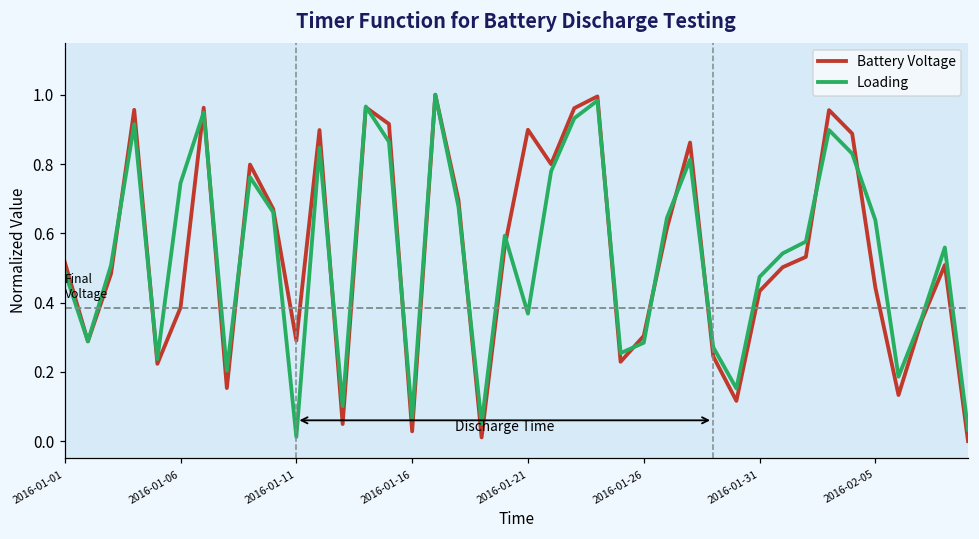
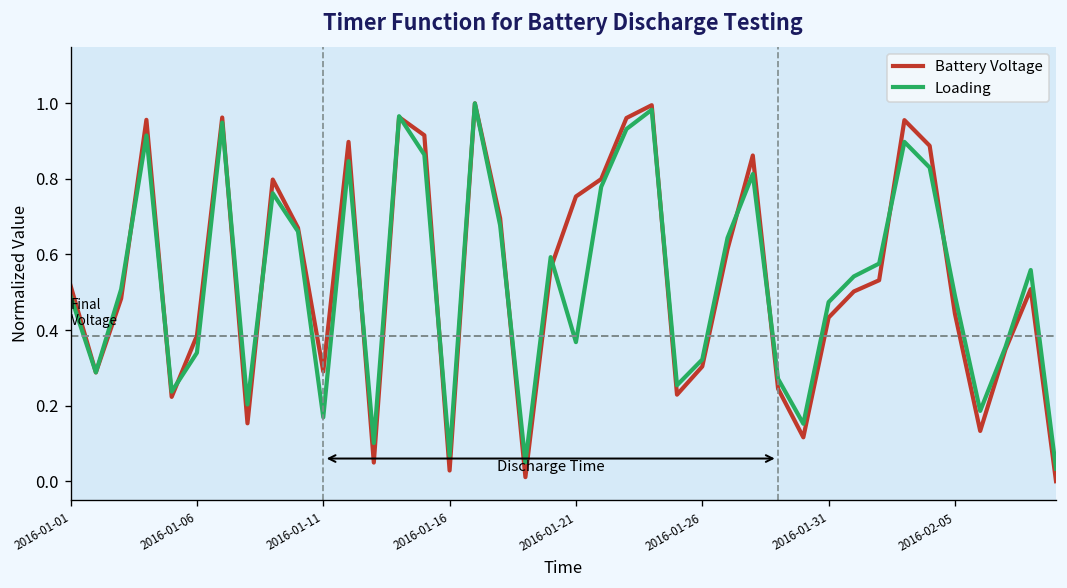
  {
    "Battery Voltage": {
      "2016-01-01": 0.52,
      "2016-01-06": 0.39,
      "2016-01-11": 0.29,
      "2016-01-16": 0.03,
-     "2016-01-21": 0.90,
+     "2016-01-21": 0.75,
      "2016-01-26": 0.30,
      "2016-01-31": 0.43,
      "2016-02-05": 0.44
    },
    "Loading": {
      "2016-01-01": 0.49,
-     "2016-01-06": 0.75,
-     "2016-01-11": 0.01,
+     "2016-01-06": 0.34,
+     "2016-01-11": 0.17,
      "2016-01-16": 0.07,
      "2016-01-21": 0.37,
-     "2016-01-26": 0.28,
+     "2016-01-26": 0.32,
      "2016-01-31": 0.47,
-     "2016-02-05": 0.64
+     "2016-02-05": 0.49
    }
  }
